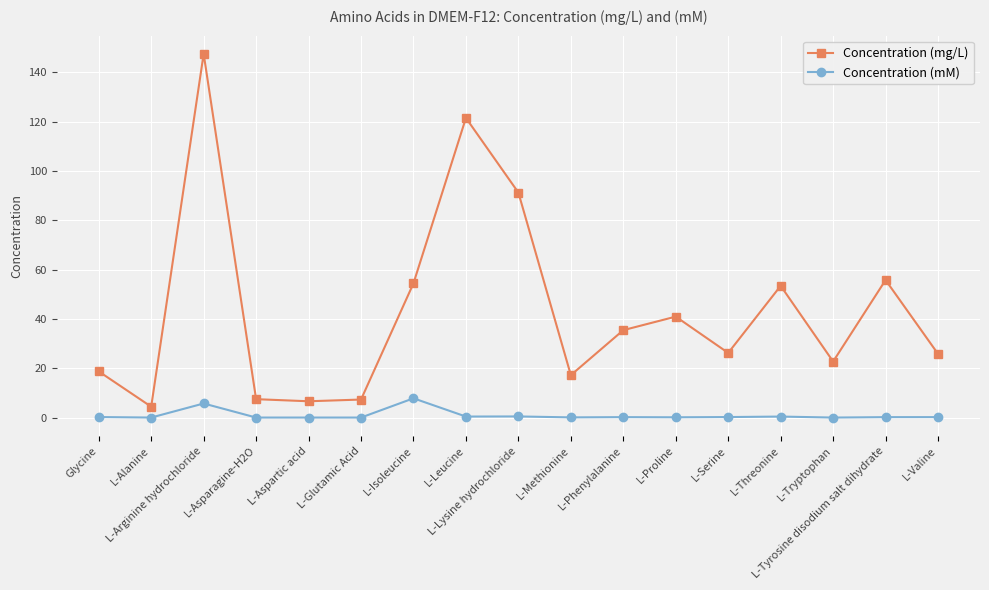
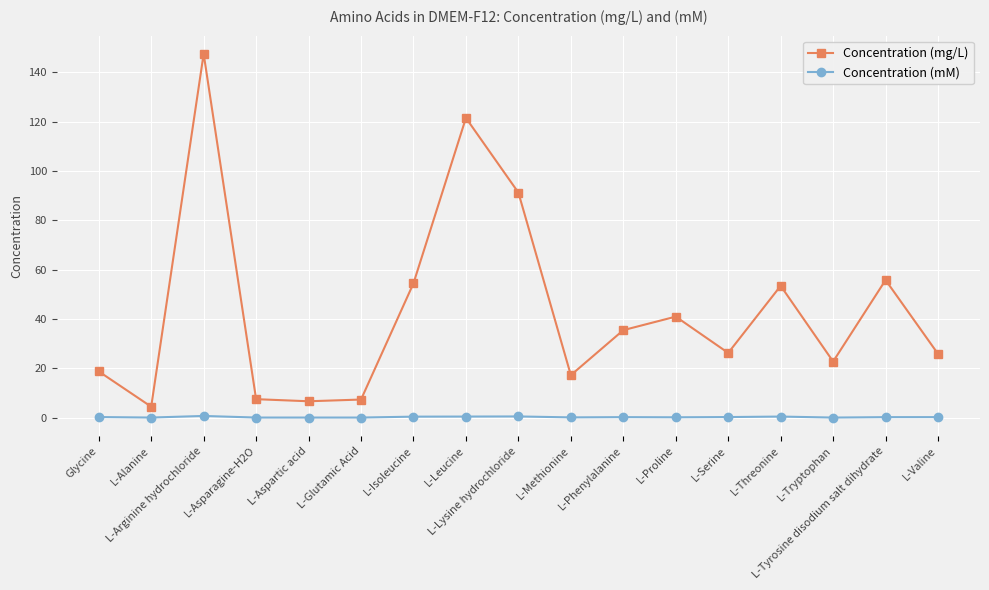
  {
    "Concentration (mg/L)": {
      "Glycine": 19,
      "L-Alanine": 4,
      "L-Arginine hydrochloride": 148,
      "L-Asparagine-H2O": 8,
      "L-Aspartic acid": 7,
      "L-Glutamic Acid": 7,
      "L-Isoleucine": 54,
      "L-Leucine": 122,
      "L-Lysine hydrochloride": 91,
      "L-Methionine": 17,
      "L-Phenylalanine": 35,
      "L-Proline": 41,
      "L-Serine": 26,
      "L-Threonine": 53,
      "L-Tryptophan": 23,
      "L-Tyrosine disodium salt dihydrate": 56,
      "L-Valine": 26
    },
    "Concentration (mM)": {
      "Glycine": 0,
      "L-Alanine": 0,
-     "L-Arginine hydrochloride": 6,
+     "L-Arginine hydrochloride": 1,
      "L-Asparagine-H2O": 0,
      "L-Aspartic acid": 0,
      "L-Glutamic Acid": 0,
-     "L-Isoleucine": 8,
+     "L-Isoleucine": 0,
      "L-Leucine": 0,
      "L-Lysine hydrochloride": 0,
      "L-Methionine": 0,
      "L-Phenylalanine": 0,
      "L-Proline": 0,
      "L-Serine": 0,
      "L-Threonine": 0,
      "L-Tryptophan": 0,
      "L-Tyrosine disodium salt dihydrate": 0,
      "L-Valine": 0
    }
  }
